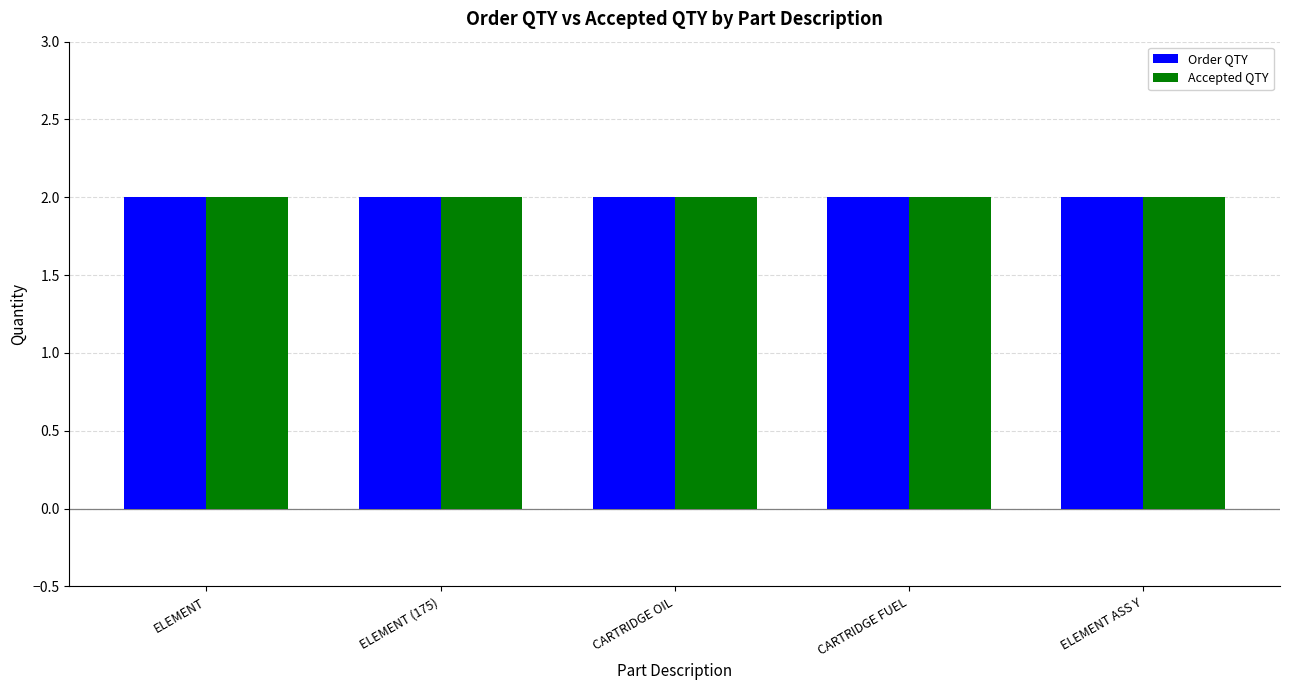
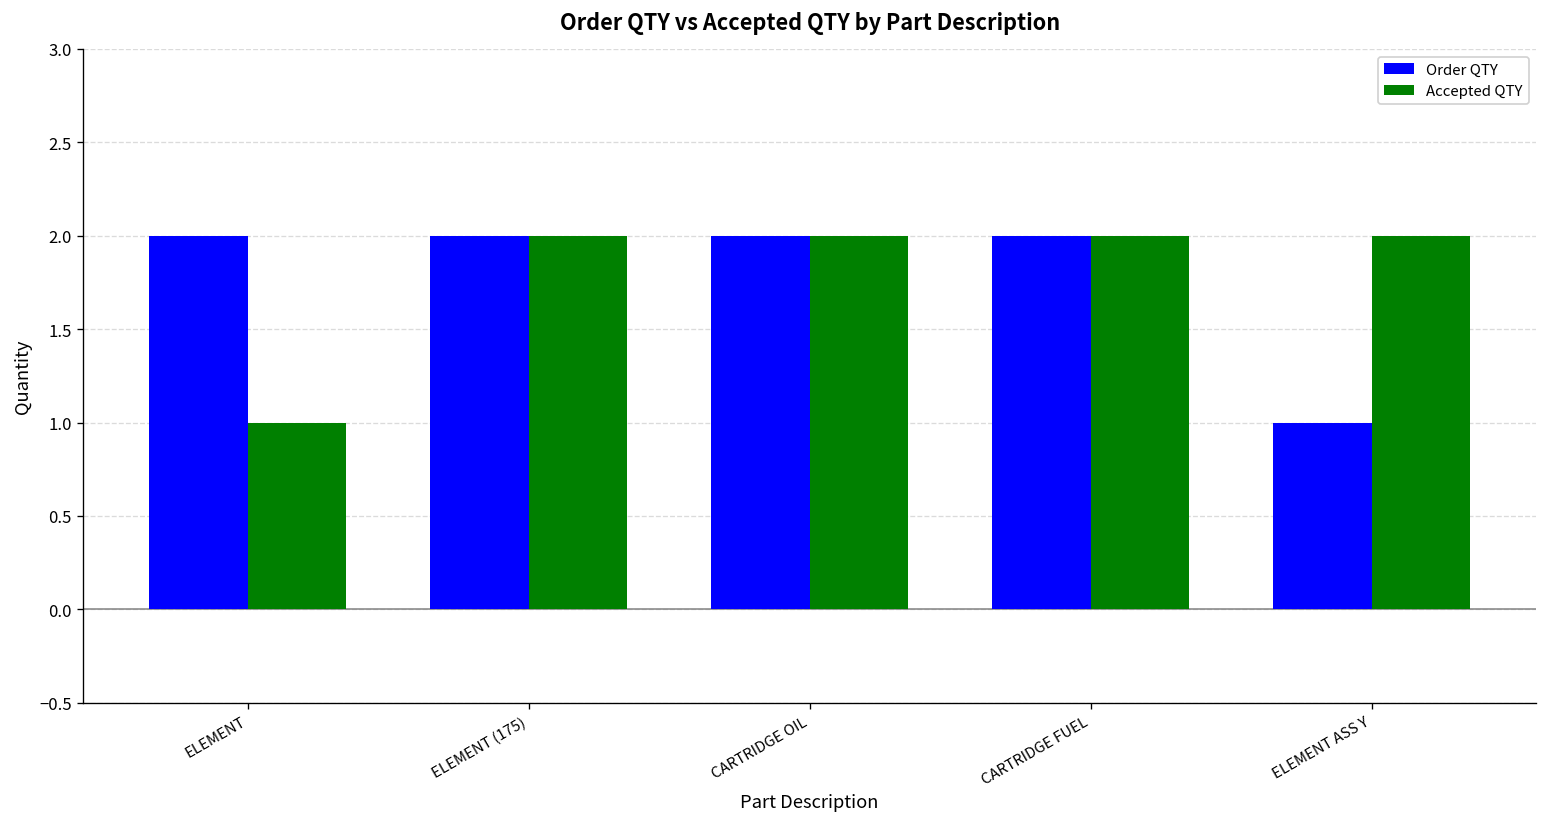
  {
    "Order QTY": {
      "ELEMENT": 2,
      "ELEMENT (175)": 2,
      "CARTRIDGE OIL": 2,
      "CARTRIDGE FUEL": 2,
-     "ELEMENT ASS Y": 2
+     "ELEMENT ASS Y": 1
    },
    "Accepted QTY": {
-     "ELEMENT": 2,
+     "ELEMENT": 1,
      "ELEMENT (175)": 2,
      "CARTRIDGE OIL": 2,
      "CARTRIDGE FUEL": 2,
      "ELEMENT ASS Y": 2
    }
  }
